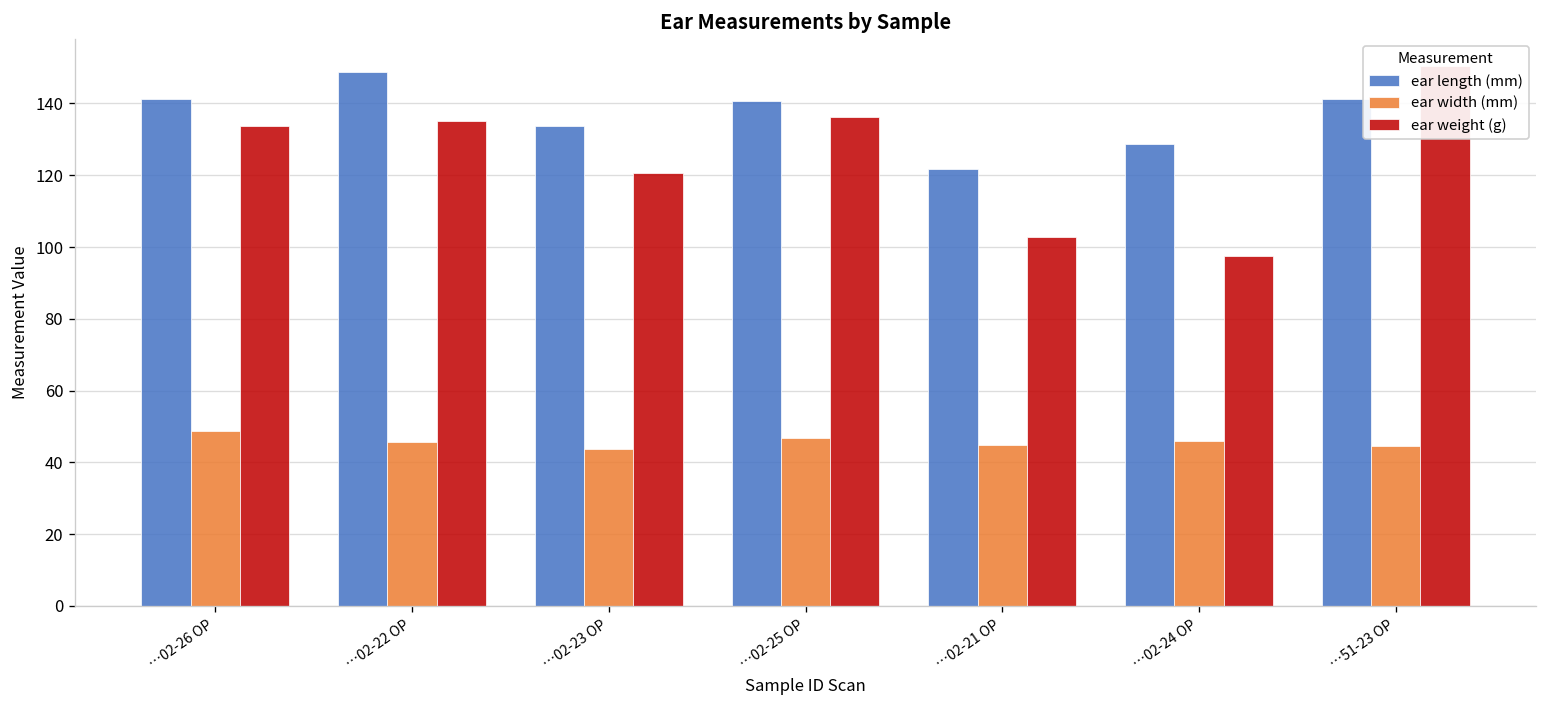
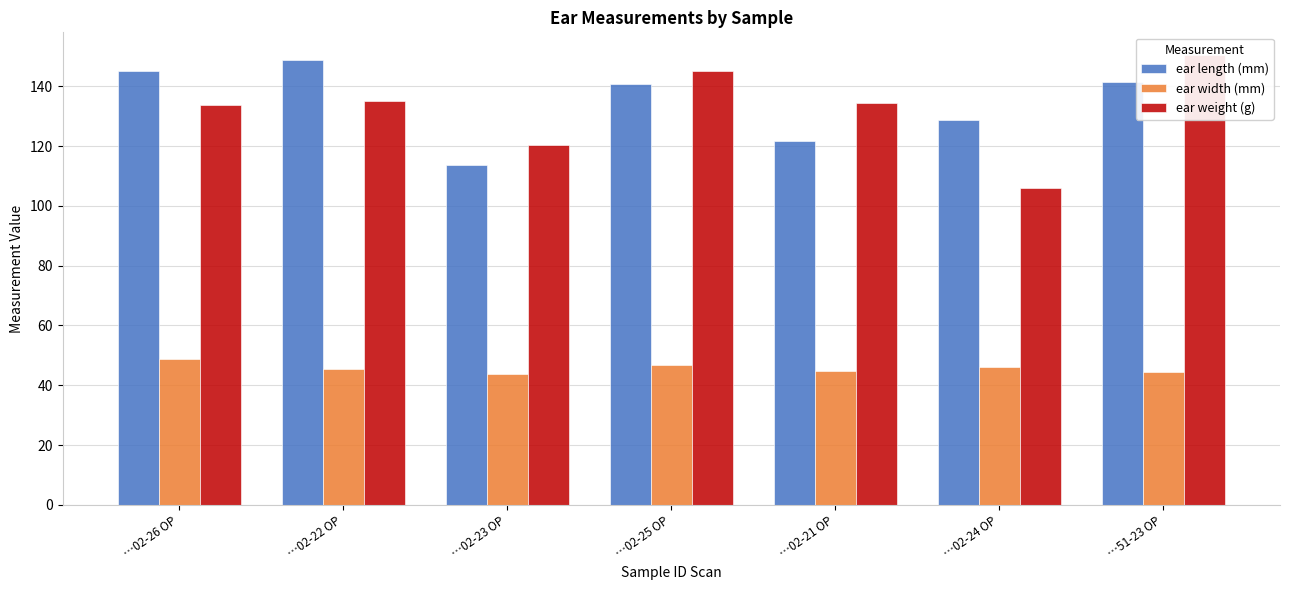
  {
    "ear length (mm)": {
-     "…02-26 OP": 141,
+     "…02-26 OP": 145,
      "…02-22 OP": 149,
-     "…02-23 OP": 134,
+     "…02-23 OP": 114,
      "…02-25 OP": 141,
      "…02-21 OP": 122,
      "…02-24 OP": 129,
      "…51-23 OP": 141
    },
    "ear width (mm)": {
      "…02-26 OP": 49,
      "…02-22 OP": 46,
      "…02-23 OP": 44,
      "…02-25 OP": 47,
      "…02-21 OP": 45,
      "…02-24 OP": 46,
      "…51-23 OP": 45
    },
    "ear weight (g)": {
      "…02-26 OP": 134,
      "…02-22 OP": 135,
      "…02-23 OP": 121,
-     "…02-25 OP": 136,
-     "…02-21 OP": 103,
-     "…02-24 OP": 97
+     "…02-25 OP": 145,
+     "…02-21 OP": 134,
+     "…02-24 OP": 106
    }
  }
